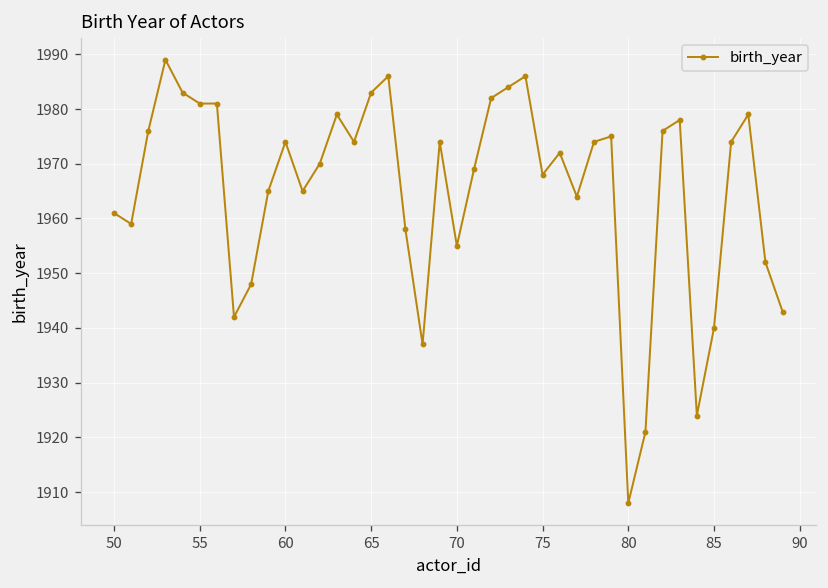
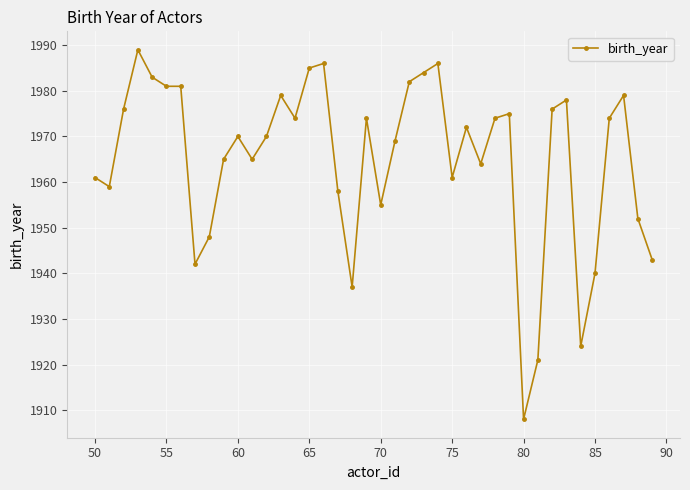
  {
    "50": 1961,
    "55": 1981,
-   "60": 1974,
-   "65": 1983,
+   "60": 1970,
+   "65": 1985,
    "70": 1955,
-   "75": 1968,
+   "75": 1961,
    "80": 1908,
    "85": 1940
  }
